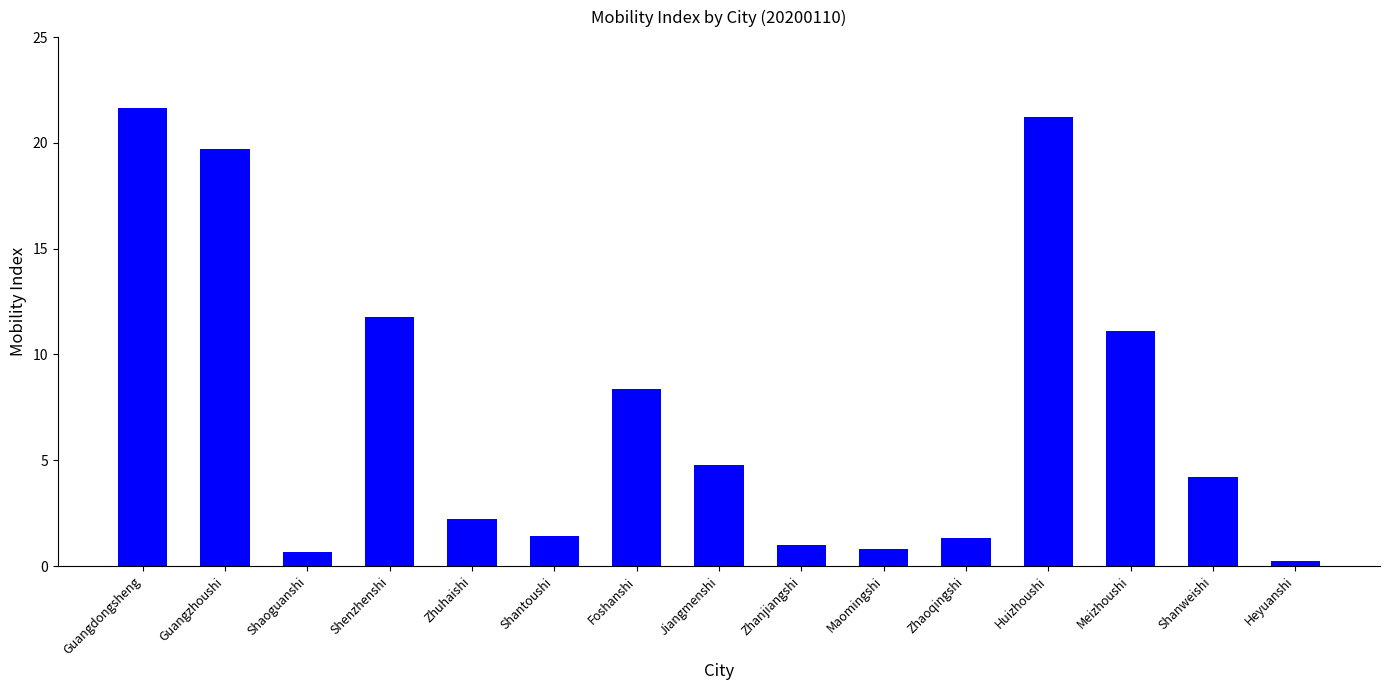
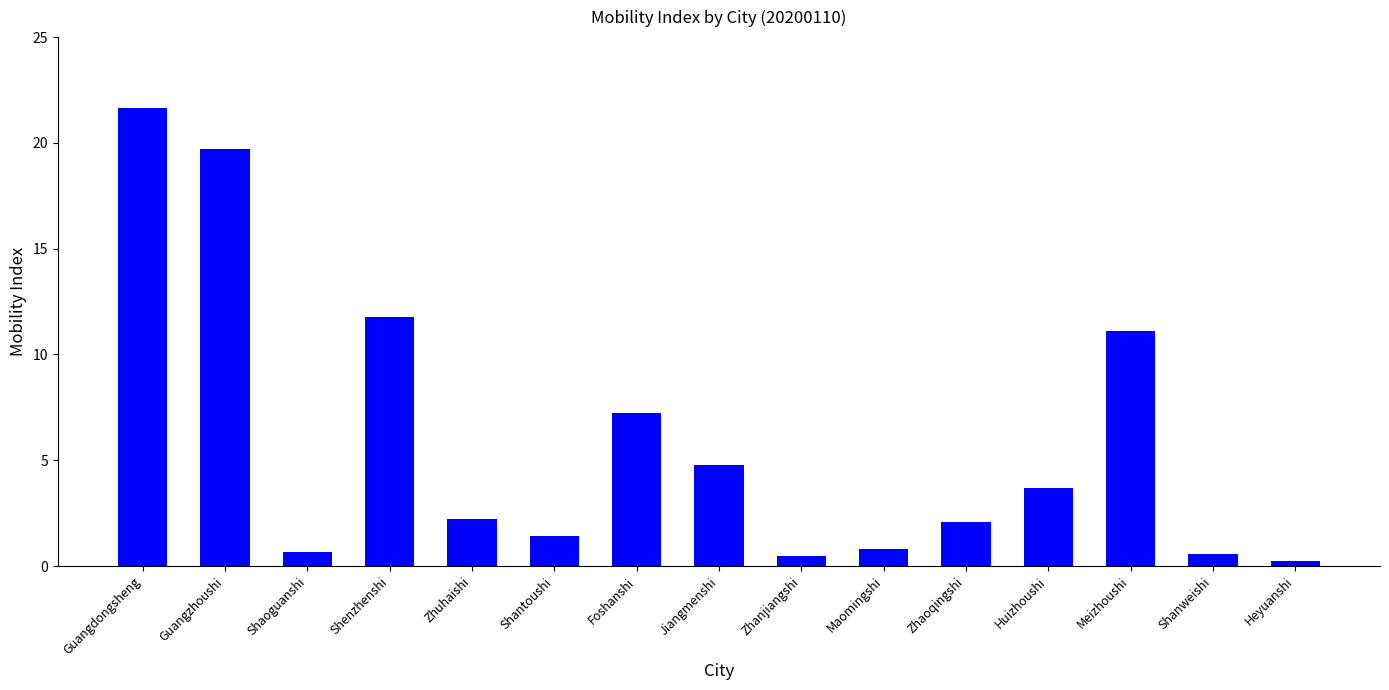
  {
    "Guangdongsheng": 21.7,
    "Guangzhoushi": 19.7,
    "Shaoguanshi": 0.6,
    "Shenzhenshi": 11.8,
    "Zhuhaishi": 2.2,
    "Shantoushi": 1.4,
-   "Foshanshi": 8.4,
+   "Foshanshi": 7.3,
    "Jiangmenshi": 4.8,
-   "Zhanjiangshi": 1.0,
+   "Zhanjiangshi": 0.5,
    "Maomingshi": 0.8,
-   "Zhaoqingshi": 1.3,
-   "Huizhoushi": 21.2,
+   "Zhaoqingshi": 2.1,
+   "Huizhoushi": 3.7,
    "Meizhoushi": 11.1,
-   "Shanweishi": 4.2,
+   "Shanweishi": 0.6,
    "Heyuanshi": 0.3
  }
